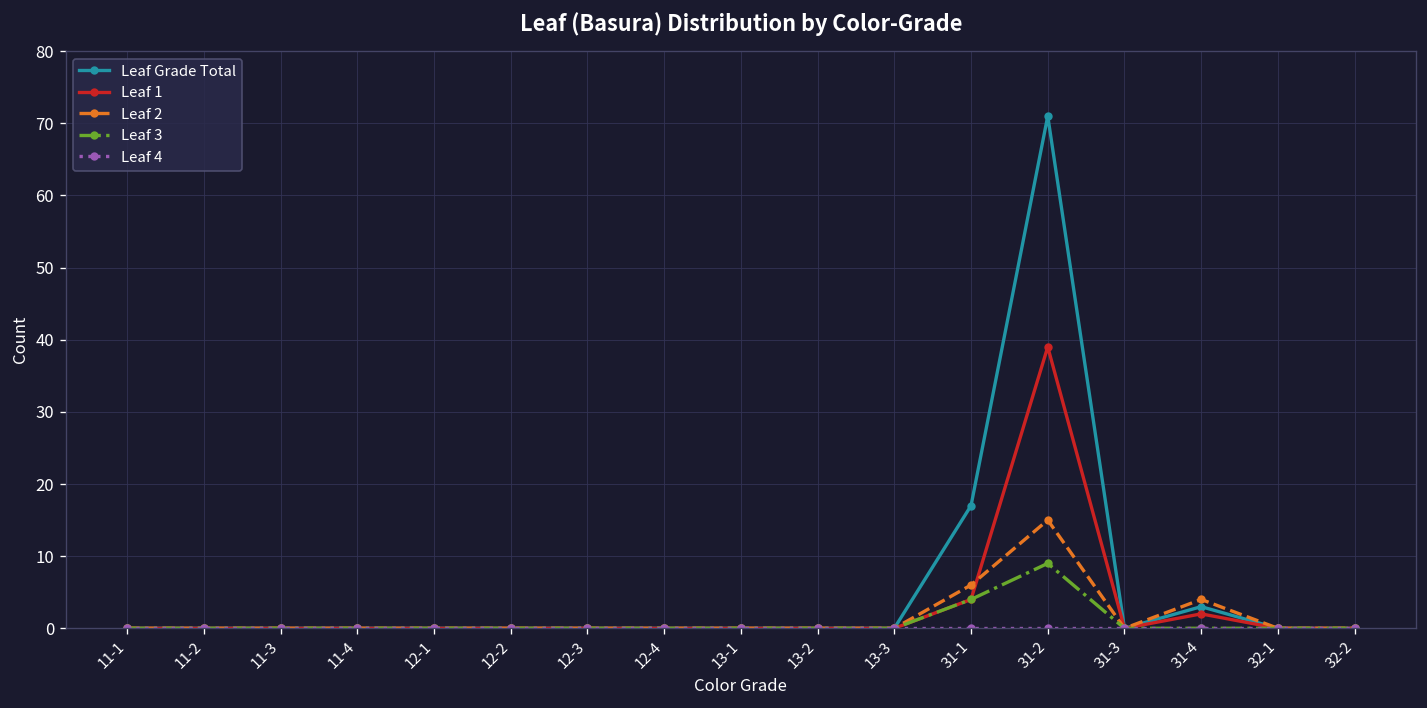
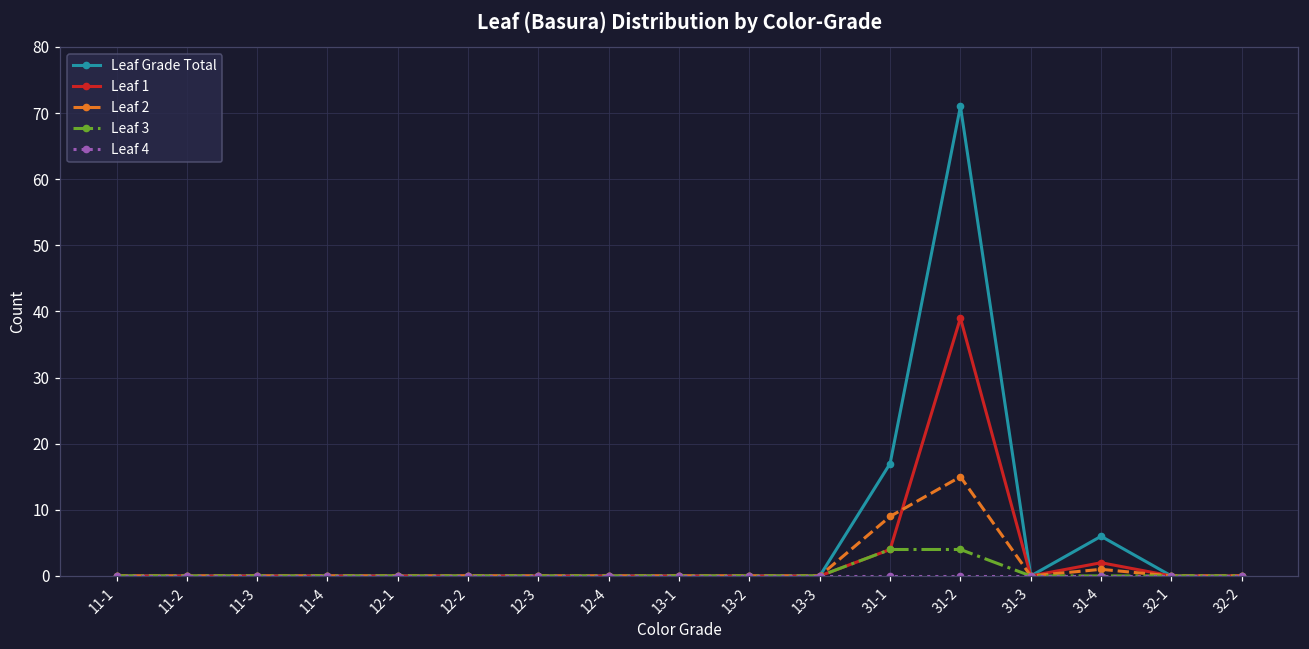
  {
    "Leaf Grade Total": {
      "31-1": 17,
      "31-2": 71,
-     "31-4": 3
+     "31-4": 6
    },
    "Leaf 1": {
      "31-2": 39,
      "31-4": 2
    },
    "Leaf 2": {
-     "31-1": 6,
+     "31-1": 9,
      "31-2": 15,
-     "31-4": 4
+     "31-4": 1
    },
    "Leaf 3": {
-     "31-2": 9
+     "31-2": 4
    },
    "Leaf 4": {
      "31-1": 0,
      "31-2": 0
    }
  }
